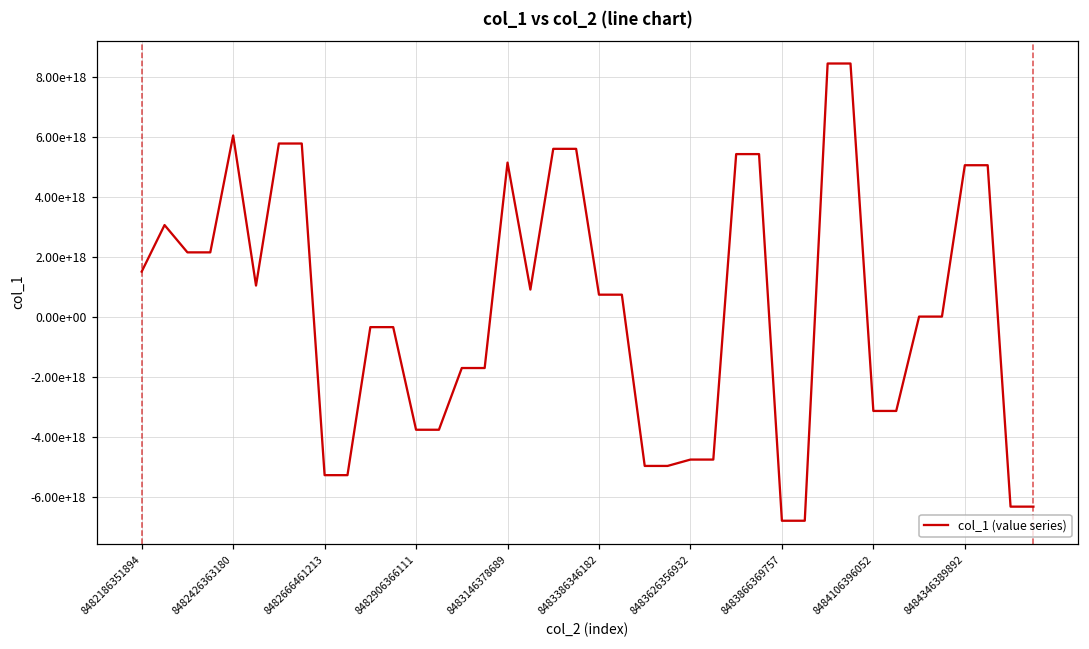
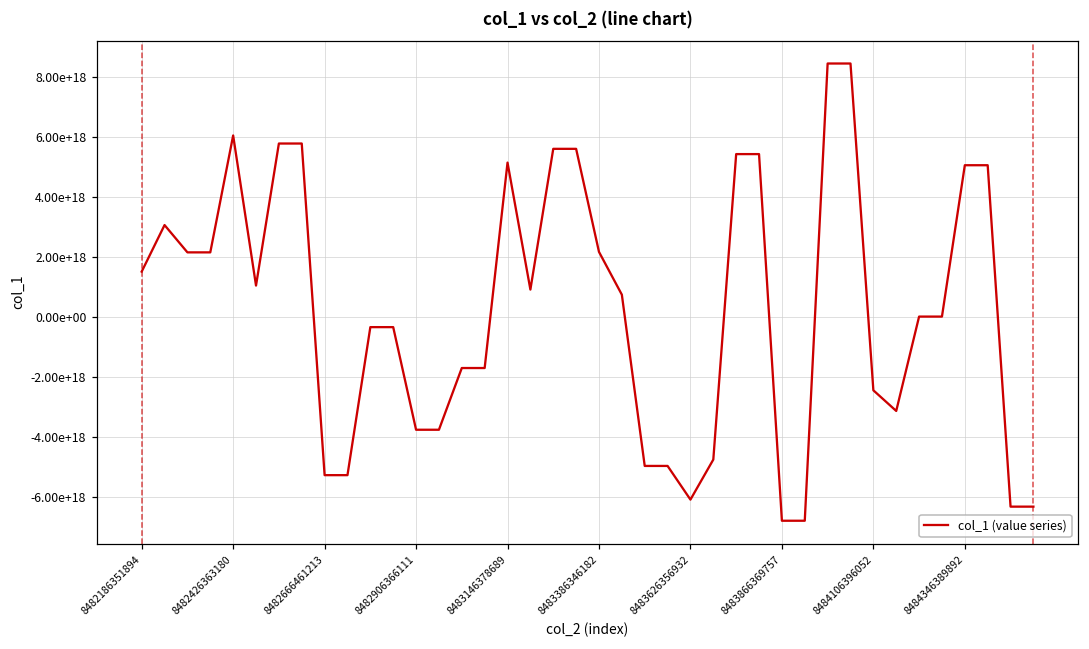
  {
    "8482186351894": 1500000000000000000,
    "8482426363180": 6100000000000000000,
    "8482666461213": -5300000000000000000,
    "8482906366111": -3800000000000000000,
    "8483146378689": 5200000000000000000,
-   "8483386346182": 700000000000000000,
-   "8483626356932": -4800000000000000000,
+   "8483386346182": 2200000000000000000,
+   "8483626356932": -6100000000000000000,
    "8483866369757": -6800000000000000000,
-   "8484106396052": -3100000000000000000,
+   "8484106396052": -2400000000000000000,
    "8484346389892": 5100000000000000000
  }
